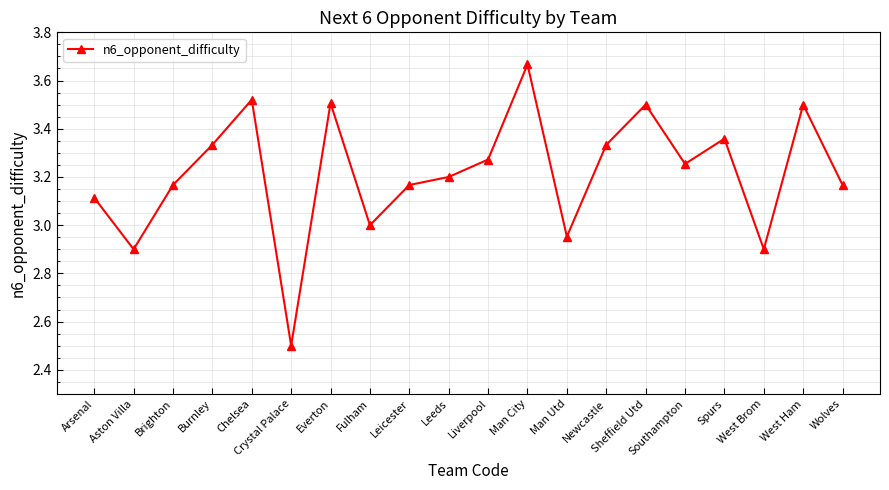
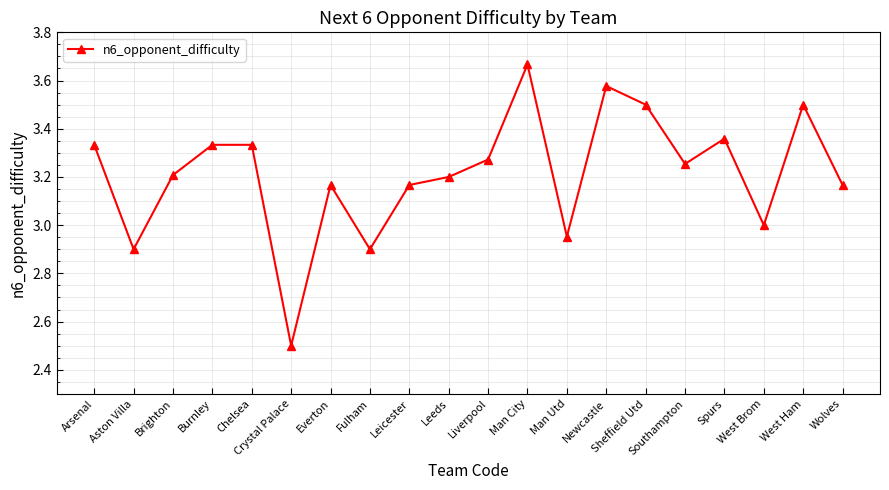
  {
-   "Arsenal": 3.11,
+   "Arsenal": 3.33,
    "Aston Villa": 2.90,
-   "Brighton": 3.17,
+   "Brighton": 3.21,
    "Burnley": 3.33,
-   "Chelsea": 3.52,
+   "Chelsea": 3.33,
    "Crystal Palace": 2.50,
-   "Everton": 3.51,
-   "Fulham": 3.0,
+   "Everton": 3.17,
+   "Fulham": 2.9,
    "Leicester": 3.17,
    "Leeds": 3.20,
    "Liverpool": 3.27,
    "Man City": 3.67,
    "Man Utd": 2.95,
-   "Newcastle": 3.33,
+   "Newcastle": 3.58,
    "Sheffield Utd": 3.50,
    "Southampton": 3.25,
    "Spurs": 3.36,
-   "West Brom": 2.9,
+   "West Brom": 3.0,
    "West Ham": 3.50,
    "Wolves": 3.17
  }
